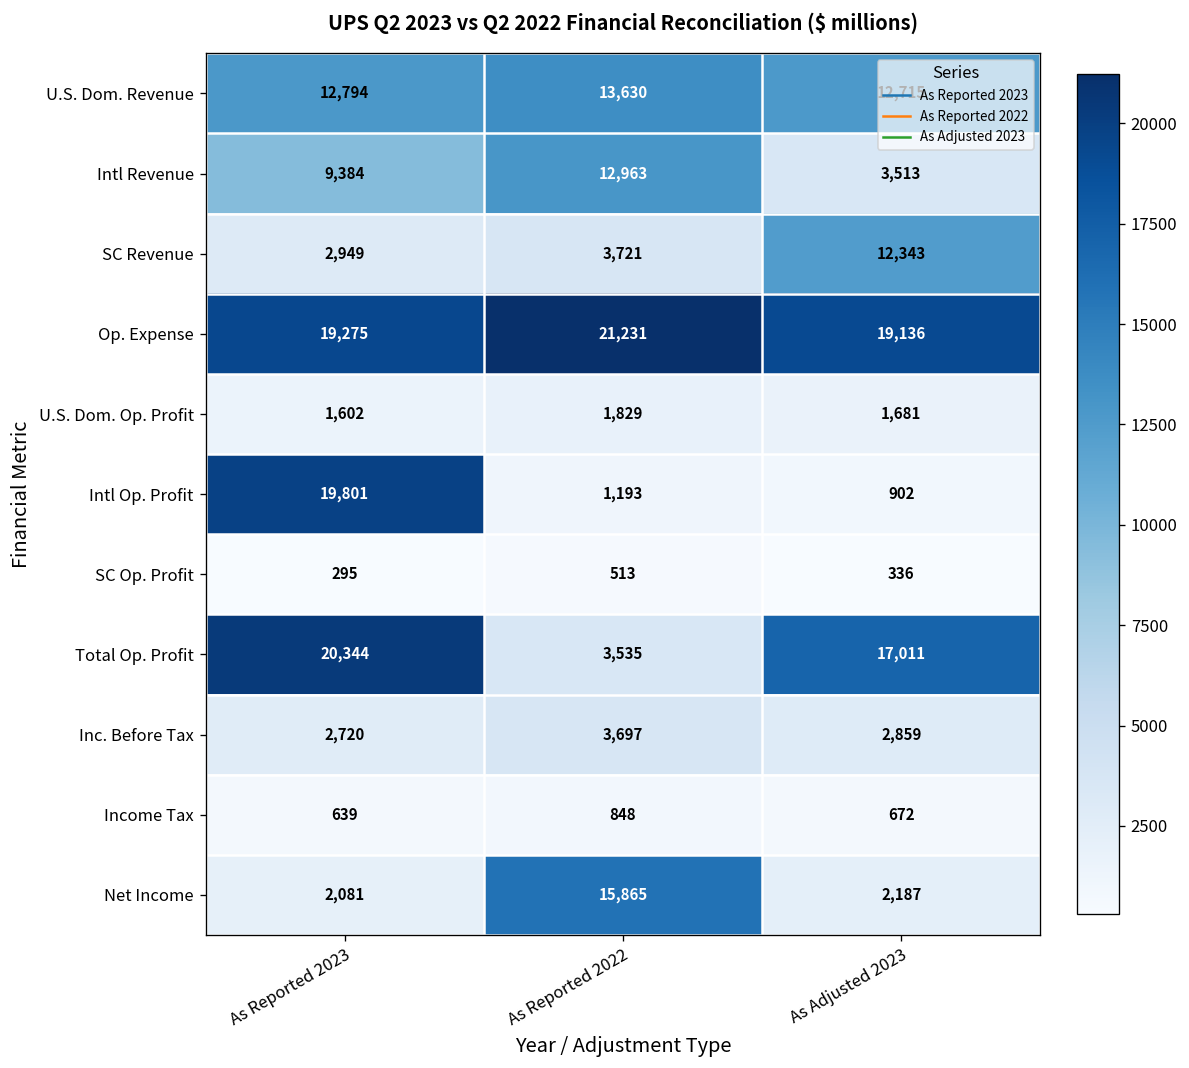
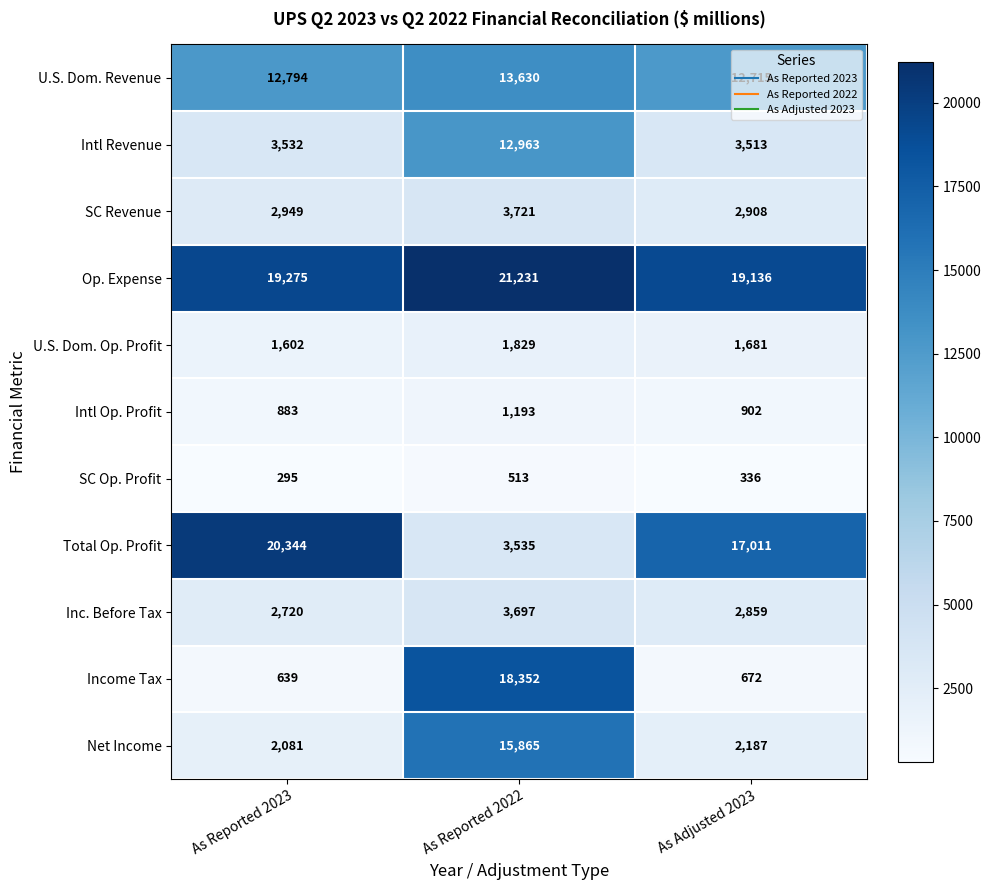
  {
    "U.S. Dom. Revenue": {
      "As Reported 2023": "12,794",
      "As Reported 2022": "13,630"
    },
    "Intl Revenue": {
-     "As Reported 2023": "9,384",
+     "As Reported 2023": "3,532",
      "As Reported 2022": "12,963",
      "As Adjusted 2023": "3,513"
    },
    "SC Revenue": {
      "As Reported 2023": "2,949",
      "As Reported 2022": "3,721",
-     "As Adjusted 2023": "12,343"
+     "As Adjusted 2023": "2,908"
    },
    "Op. Expense": {
      "As Reported 2023": "19,275",
      "As Reported 2022": "21,231",
      "As Adjusted 2023": "19,136"
    },
    "U.S. Dom. Op. Profit": {
      "As Reported 2023": "1,602",
      "As Reported 2022": "1,829",
      "As Adjusted 2023": "1,681"
    },
    "Intl Op. Profit": {
-     "As Reported 2023": "19,801",
+     "As Reported 2023": "883",
      "As Reported 2022": "1,193",
      "As Adjusted 2023": "902"
    },
    "SC Op. Profit": {
      "As Reported 2023": "295",
      "As Reported 2022": "513",
      "As Adjusted 2023": "336"
    },
    "Total Op. Profit": {
      "As Reported 2023": "20,344",
      "As Reported 2022": "3,535",
      "As Adjusted 2023": "17,011"
    },
    "Inc. Before Tax": {
      "As Reported 2023": "2,720",
      "As Reported 2022": "3,697",
      "As Adjusted 2023": "2,859"
    },
    "Income Tax": {
      "As Reported 2023": "639",
-     "As Reported 2022": "848",
+     "As Reported 2022": "18,352",
      "As Adjusted 2023": "672"
    },
    "Net Income": {
      "As Reported 2023": "2,081",
      "As Reported 2022": "15,865",
      "As Adjusted 2023": "2,187"
    }
  }
